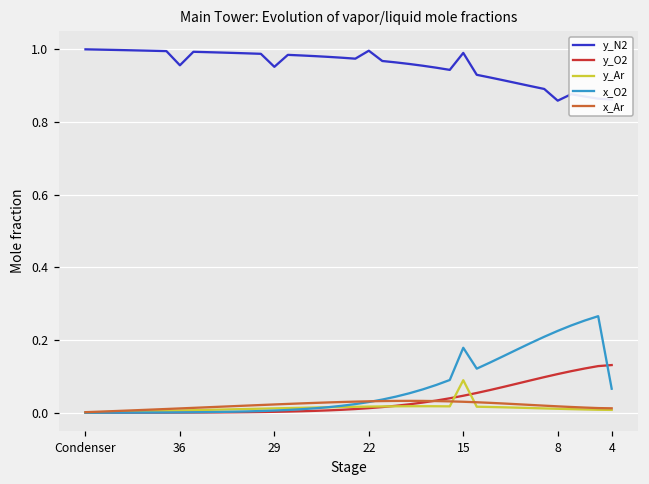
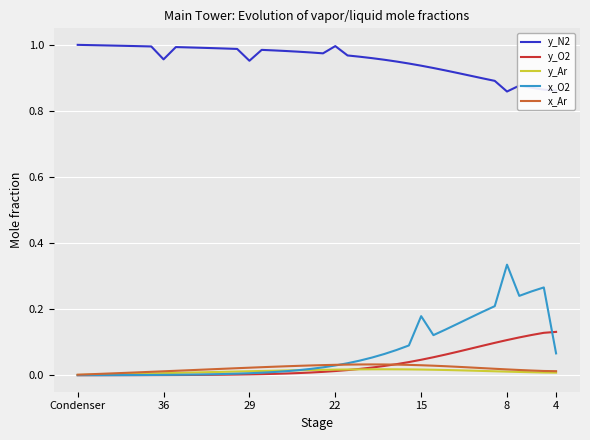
  {
    "y_N2": {
      "Condenser": 1.00,
      "36": 0.96,
      "29": 0.95,
      "22": 1.00,
-     "15": 0.99,
+     "15": 0.94,
      "8": 0.86
    },
    "y_Ar": {
-     "15": 0.09
+     "15": 0.02
    },
    "x_O2": {
      "15": 0.18,
-     "8": 0.23,
+     "8": 0.33,
      "4": 0.07
    }
  }
